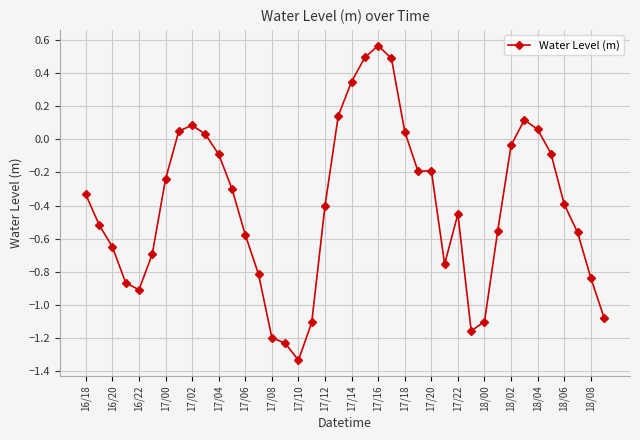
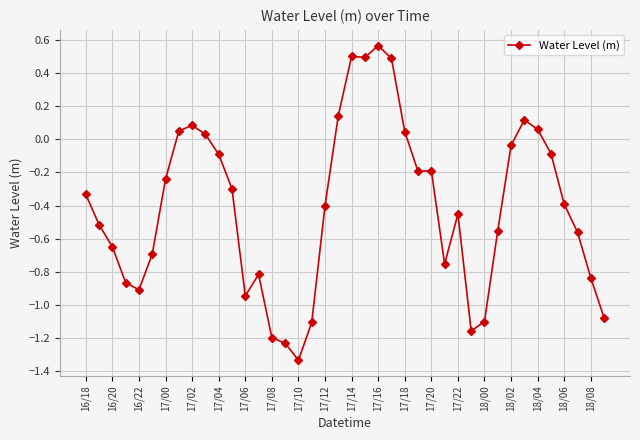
  {
    "16/18": -0.33,
    "16/20": -0.65,
    "16/22": -0.91,
    "17/00": -0.24,
    "17/02": 0.08,
    "17/04": -0.09,
-   "17/06": -0.58,
+   "17/06": -0.94,
    "17/08": -1.20,
    "17/10": -1.33,
    "17/12": -0.40,
-   "17/14": 0.35,
+   "17/14": 0.50,
    "17/16": 0.56,
    "17/18": 0.05,
    "17/20": -0.19,
    "17/22": -0.45,
    "18/00": -1.10,
    "18/02": -0.04,
    "18/04": 0.06,
    "18/06": -0.39,
    "18/08": -0.84
  }
